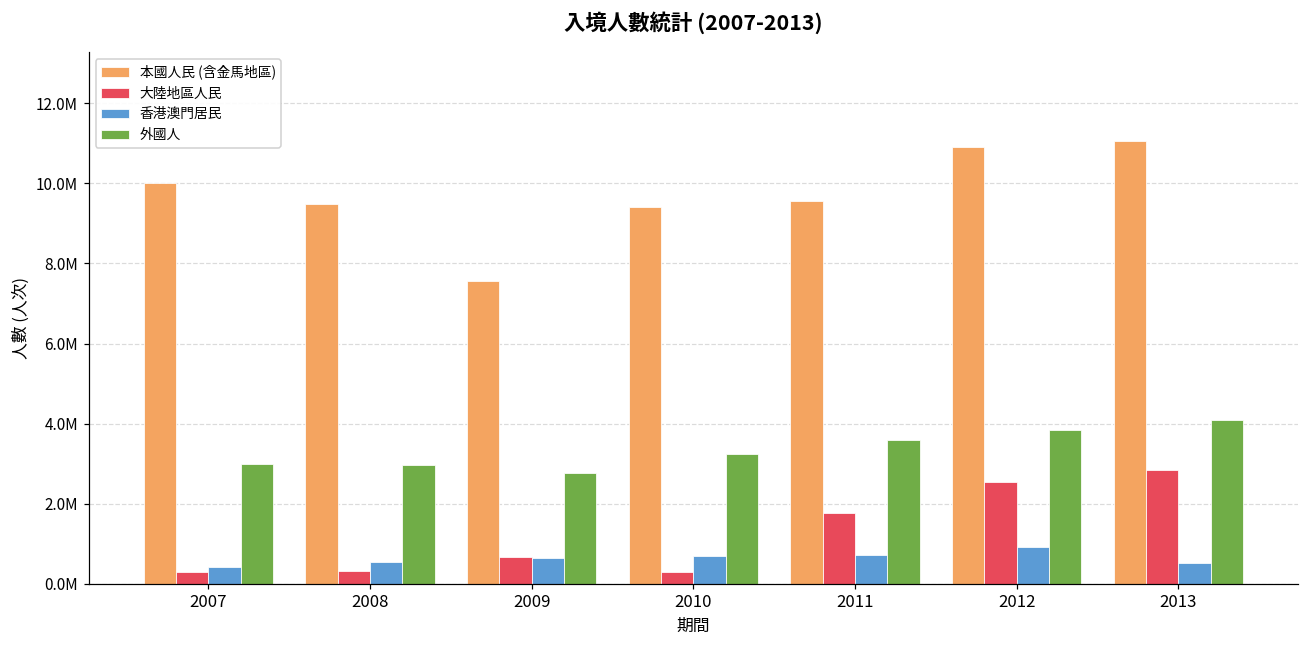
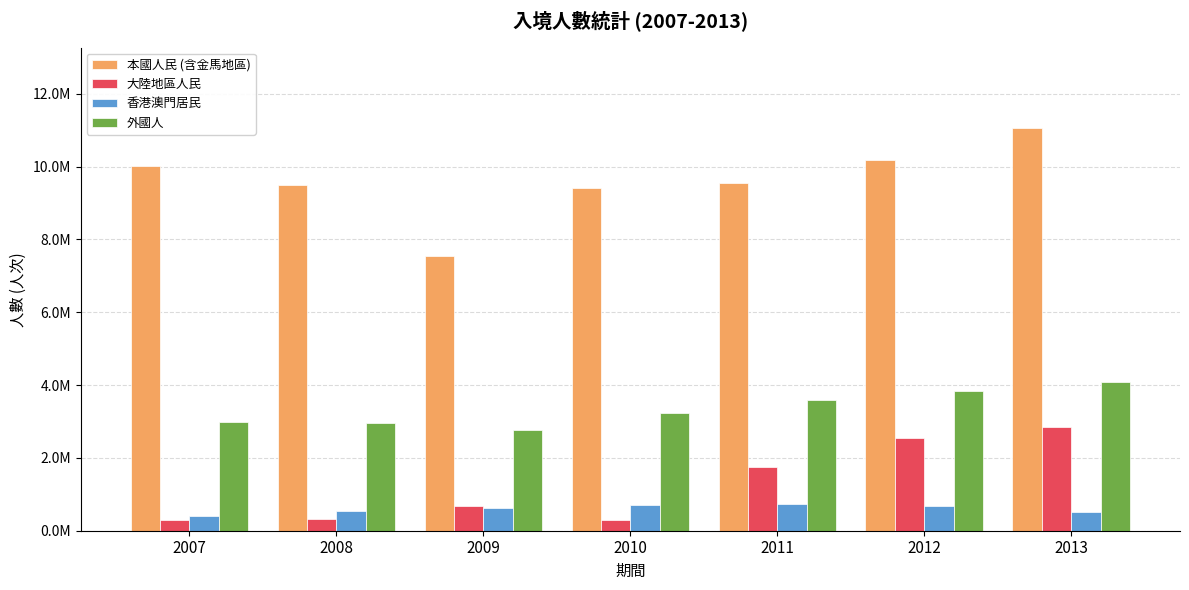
  {
    "本國人民 (含金馬地區)": {
      "2007": 10000000,
      "2008": 9500000,
      "2009": 7500000,
      "2010": 9400000,
      "2011": 9600000,
-     "2012": 10900000,
+     "2012": 10200000,
      "2013": 11100000
    },
    "大陸地區人民": {
      "2007": 300000,
      "2008": 300000,
      "2009": 700000,
      "2010": 300000,
      "2011": 1800000,
      "2012": 2600000,
      "2013": 2800000
    },
    "香港澳門居民": {
      "2007": 400000,
      "2008": 500000,
      "2009": 600000,
      "2010": 700000,
      "2011": 700000,
-     "2012": 900000,
+     "2012": 700000,
      "2013": 500000
    },
    "外國人": {
      "2007": 3000000,
      "2008": 3000000,
      "2009": 2800000,
      "2010": 3200000,
      "2011": 3600000,
      "2012": 3800000,
      "2013": 4100000
    }
  }
